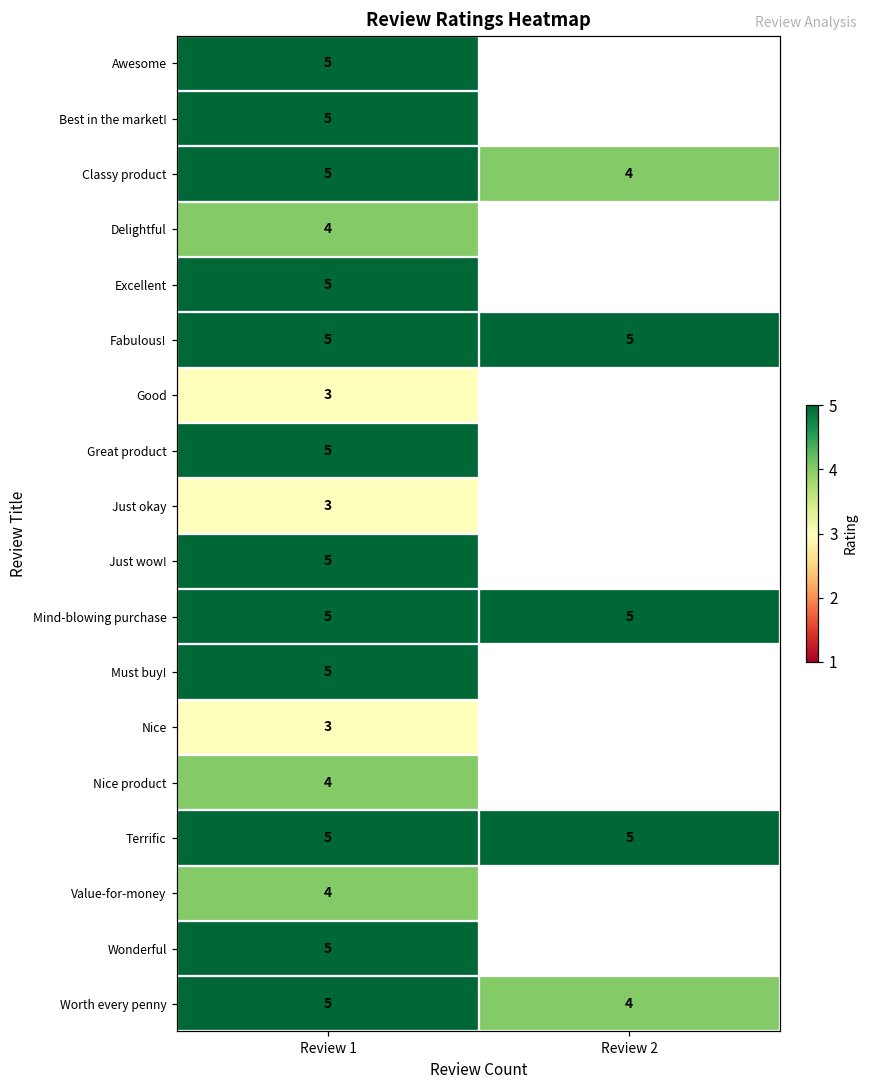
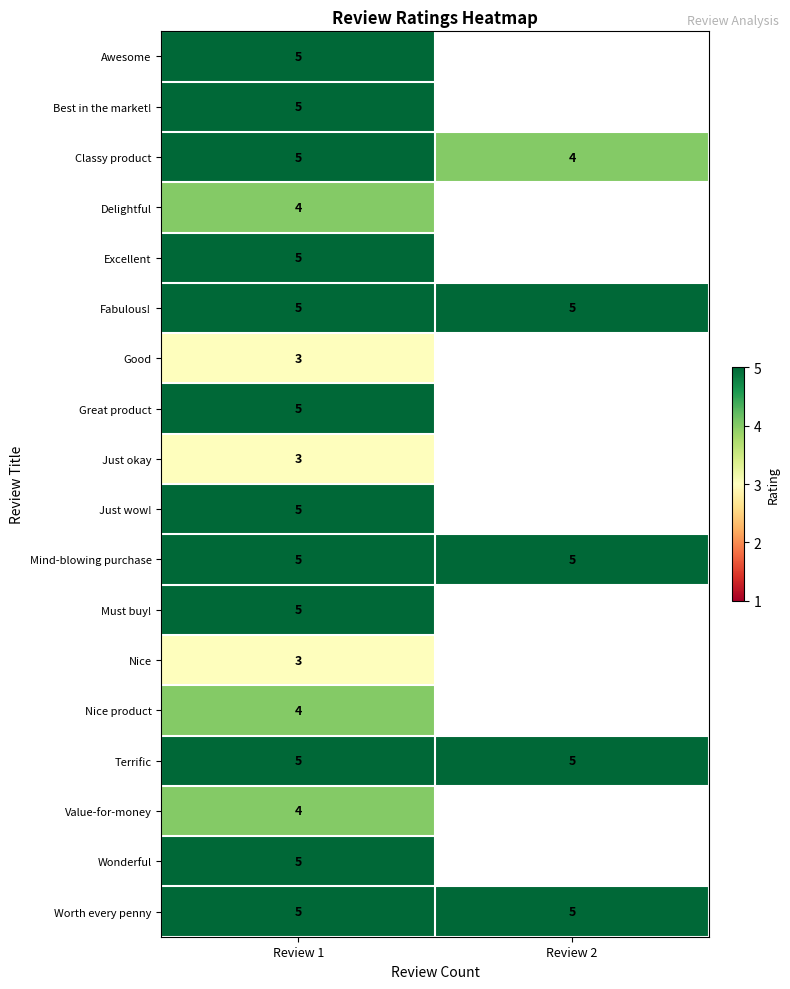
  {
    "Awesome": {
      "Review 1": 5
    },
    "Best in the market!": {
      "Review 1": 5
    },
    "Classy product": {
      "Review 1": 5,
      "Review 2": 4
    },
    "Delightful": {
      "Review 1": 4
    },
    "Excellent": {
      "Review 1": 5
    },
    "Fabulous!": {
      "Review 1": 5,
      "Review 2": 5
    },
    "Good": {
      "Review 1": 3
    },
    "Great product": {
      "Review 1": 5
    },
    "Just okay": {
      "Review 1": 3
    },
    "Just wow!": {
      "Review 1": 5
    },
    "Mind-blowing purchase": {
      "Review 1": 5,
      "Review 2": 5
    },
    "Must buy!": {
      "Review 1": 5
    },
    "Nice": {
      "Review 1": 3
    },
    "Nice product": {
      "Review 1": 4
    },
    "Terrific": {
      "Review 1": 5,
      "Review 2": 5
    },
    "Value-for-money": {
      "Review 1": 4
    },
    "Wonderful": {
      "Review 1": 5
    },
    "Worth every penny": {
      "Review 1": 5,
-     "Review 2": 4
+     "Review 2": 5
    }
  }
